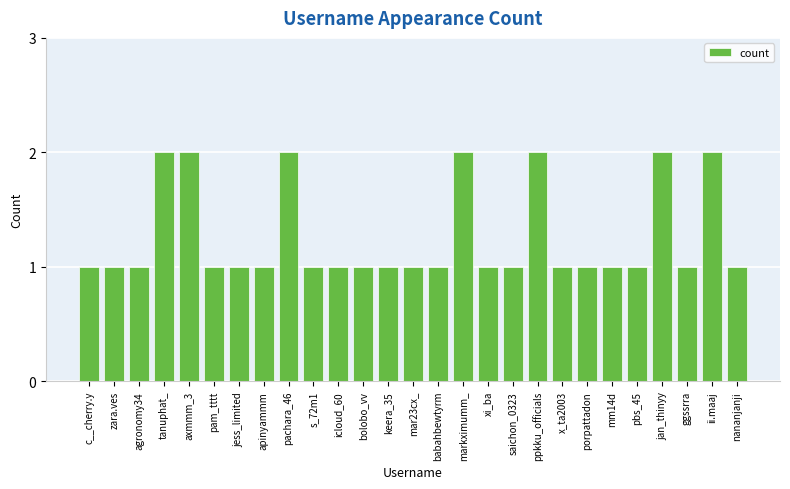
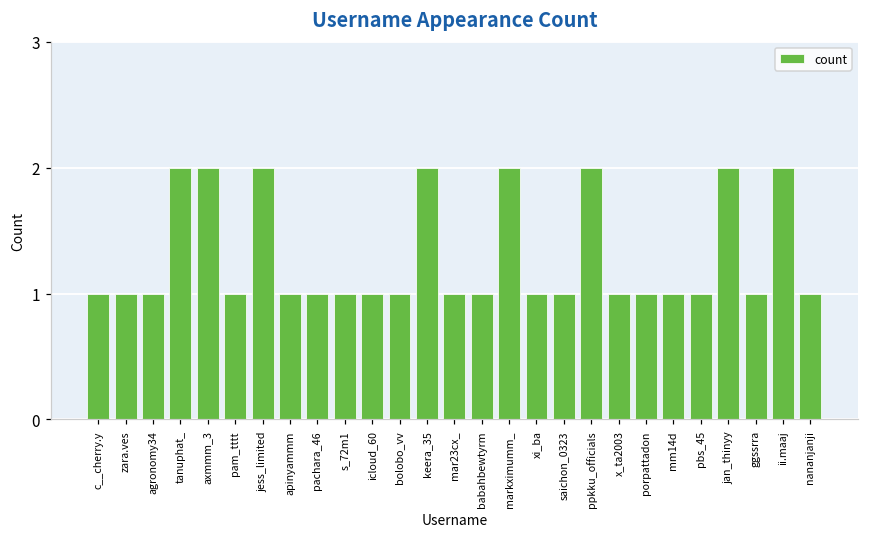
  {
    "c__cherry.y": 1,
    "zara.ves": 1,
    "agronomy34": 1,
    "tanuphat_": 2,
    "axmmm_3": 2,
    "pam_tttt": 1,
-   "jess_limited": 1,
+   "jess_limited": 2,
    "apinyammm": 1,
-   "pachara_46": 2,
+   "pachara_46": 1,
    "s_72m1": 1,
    "icloud_60": 1,
    "bolobo_vv": 1,
-   "keera_35": 1,
+   "keera_35": 2,
    "mar23cx_": 1,
    "babahbewtyrm": 1,
    "markximumm_": 2,
    "xi_ba": 1,
    "saichon_0323": 1,
    "ppkku_officials": 2,
    "x_ta2003": 1,
    "porpattadon": 1,
    "mm14d": 1,
    "pbs_45": 1,
    "jan_thinyy": 2,
    "ggssrra": 1,
    "ii.maaj": 2,
    "nananjanji": 1
  }
